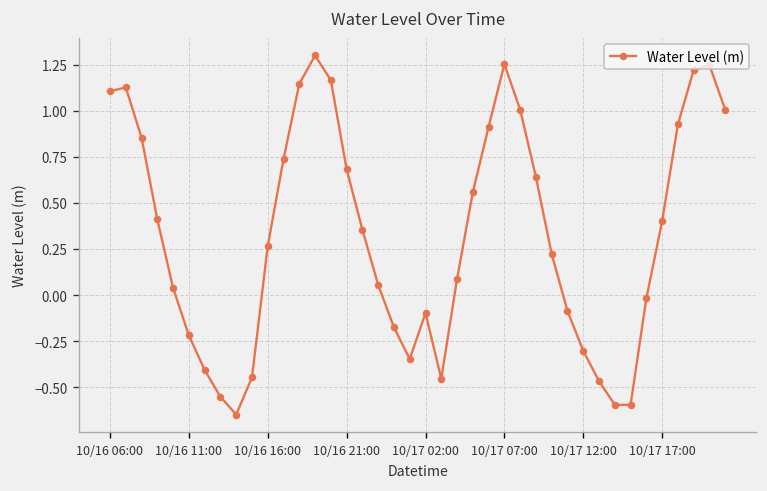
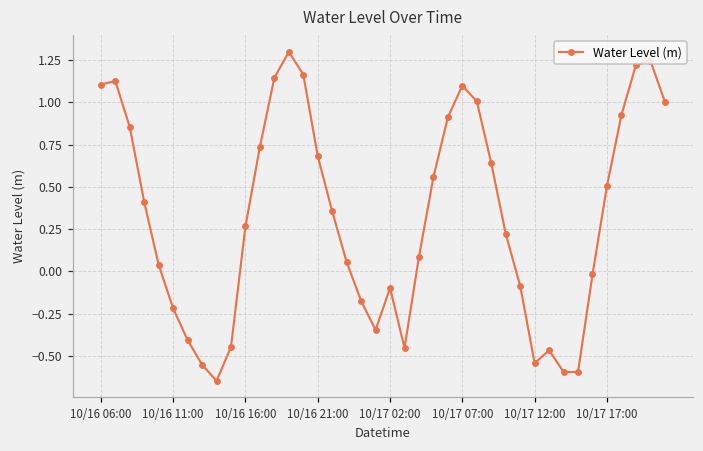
  {
    "10/16 06:00": 1.11,
    "10/16 11:00": -0.22,
    "10/16 16:00": 0.27,
    "10/16 21:00": 0.68,
    "10/17 02:00": -0.10,
-   "10/17 07:00": 1.25,
-   "10/17 12:00": -0.30,
-   "10/17 17:00": 0.40
+   "10/17 07:00": 1.10,
+   "10/17 12:00": -0.54,
+   "10/17 17:00": 0.51
  }
